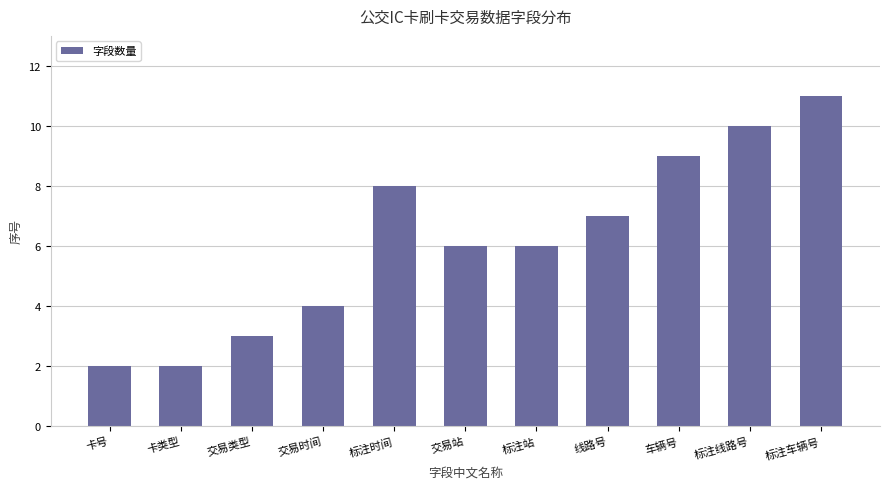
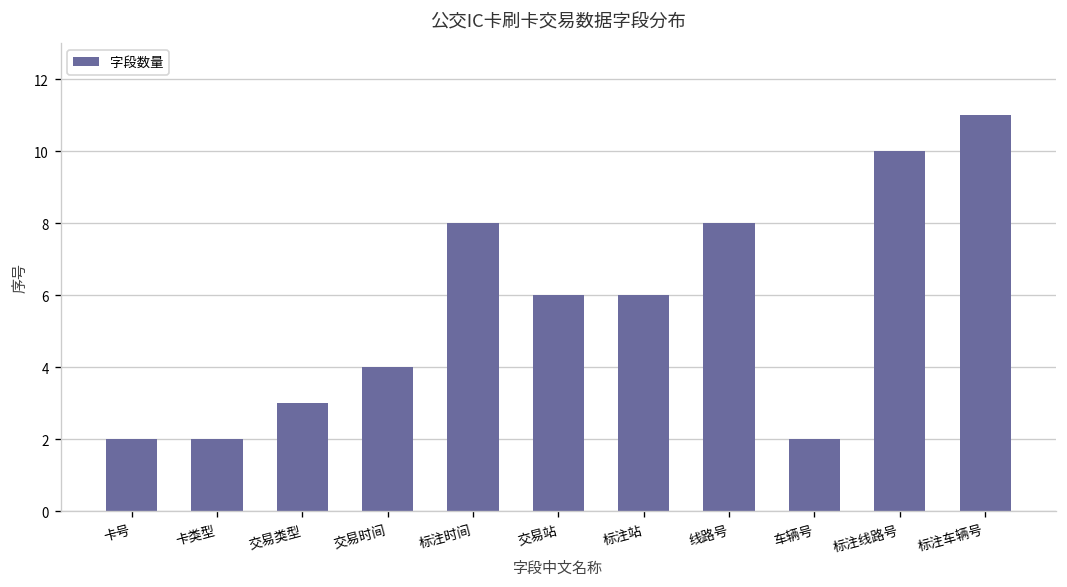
  {
    "卡号": 2,
    "卡类型": 2,
    "交易类型": 3,
    "交易时间": 4,
    "标注时间": 8,
    "交易站": 6,
    "标注站": 6,
-   "线路号": 7,
-   "车辆号": 9,
+   "线路号": 8,
+   "车辆号": 2,
    "标注线路号": 10,
    "标注车辆号": 11
  }
